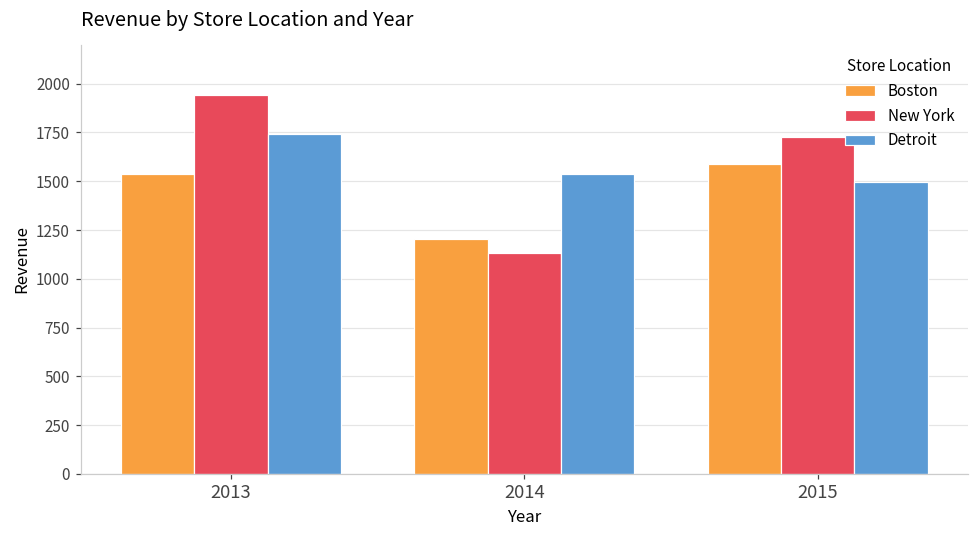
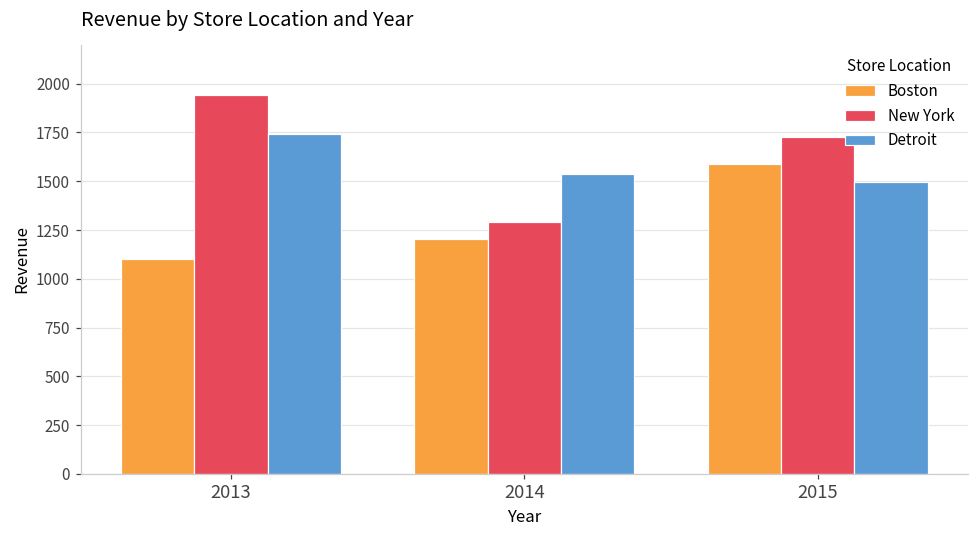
  {
    "Boston": {
-     "2013": 1540,
+     "2013": 1100,
      "2014": 1200,
      "2015": 1590
    },
    "New York": {
      "2013": 1940,
-     "2014": 1130,
+     "2014": 1290,
      "2015": 1730
    },
    "Detroit": {
      "2013": 1740,
      "2014": 1540,
      "2015": 1490
    }
  }
